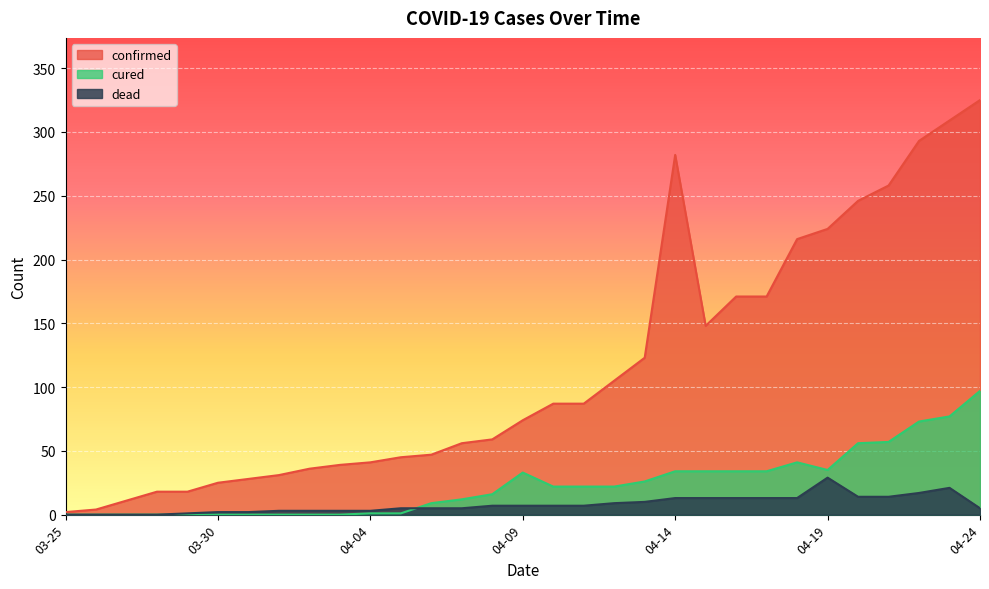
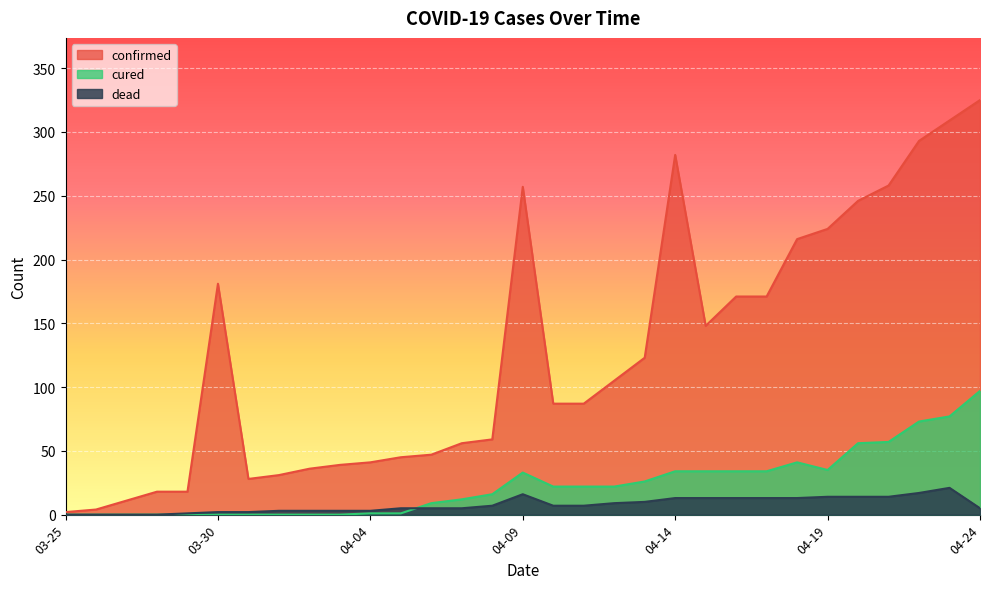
  {
    "confirmed": {
-     "03-30": 25,
+     "03-30": 181,
      "04-04": 41,
-     "04-09": 74,
+     "04-09": 257,
      "04-14": 282,
      "04-19": 224,
      "04-24": 325
    },
    "cured": {
      "04-04": 1,
      "04-09": 33,
      "04-14": 34,
      "04-19": 35,
      "04-24": 97
    },
    "dead": {
      "04-04": 3,
-     "04-09": 7,
+     "04-09": 16,
      "04-14": 13,
-     "04-19": 29,
+     "04-19": 14,
      "04-24": 5
    }
  }
